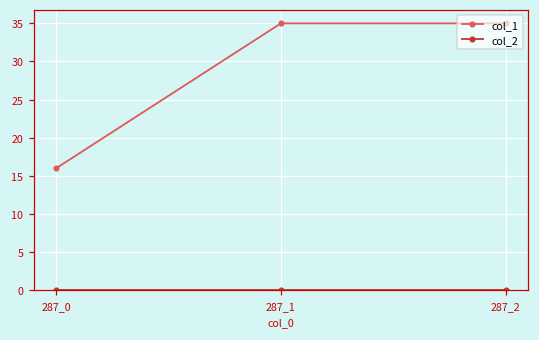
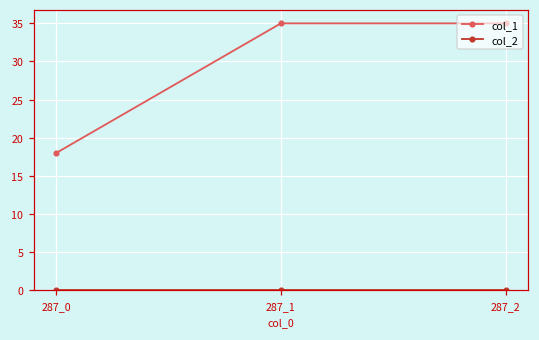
  {
    "col_1": {
-     "287_0": 16,
+     "287_0": 18,
      "287_1": 35
    },
    "col_2": {
      "287_0": 0,
      "287_1": 0,
      "287_2": 0
    }
  }
